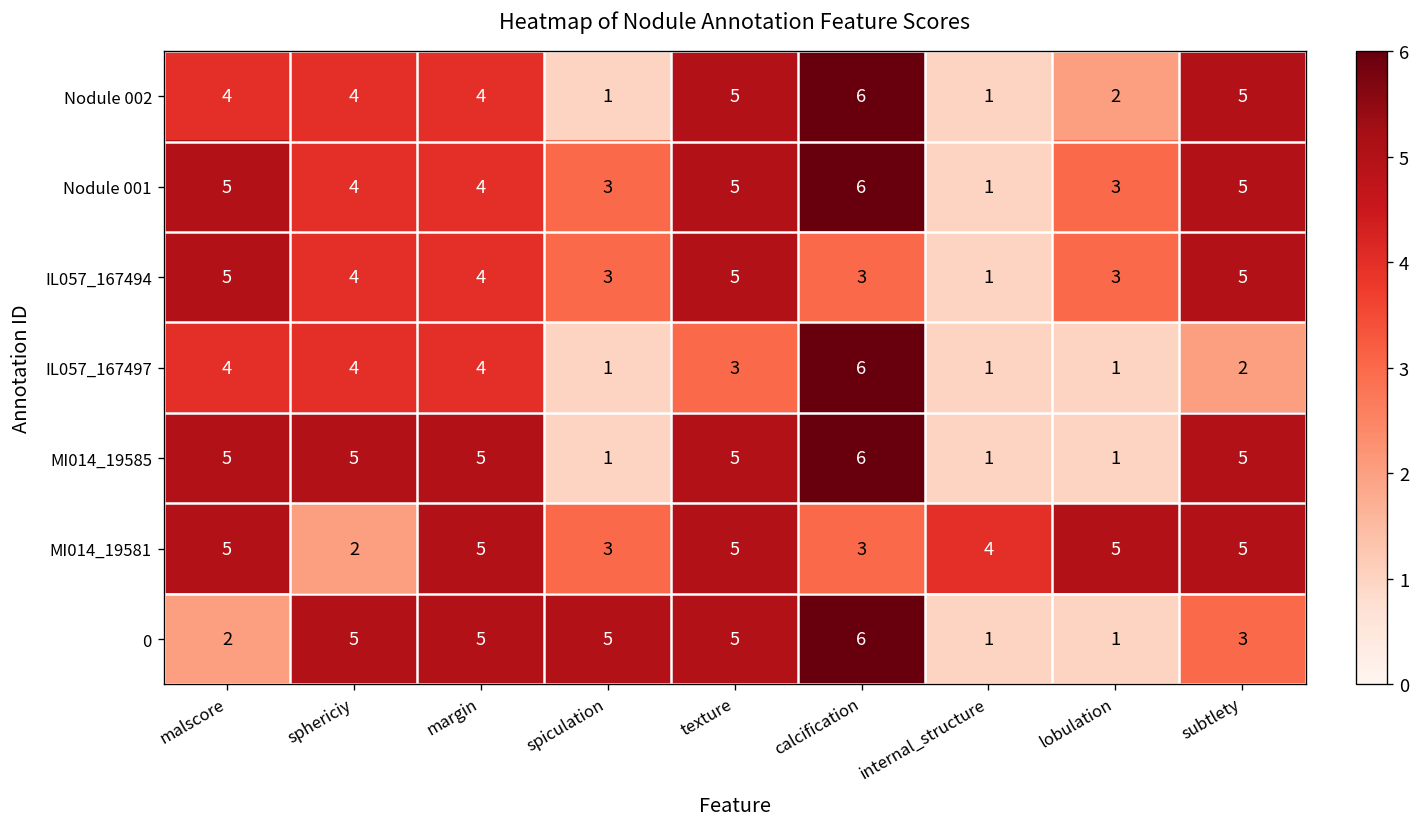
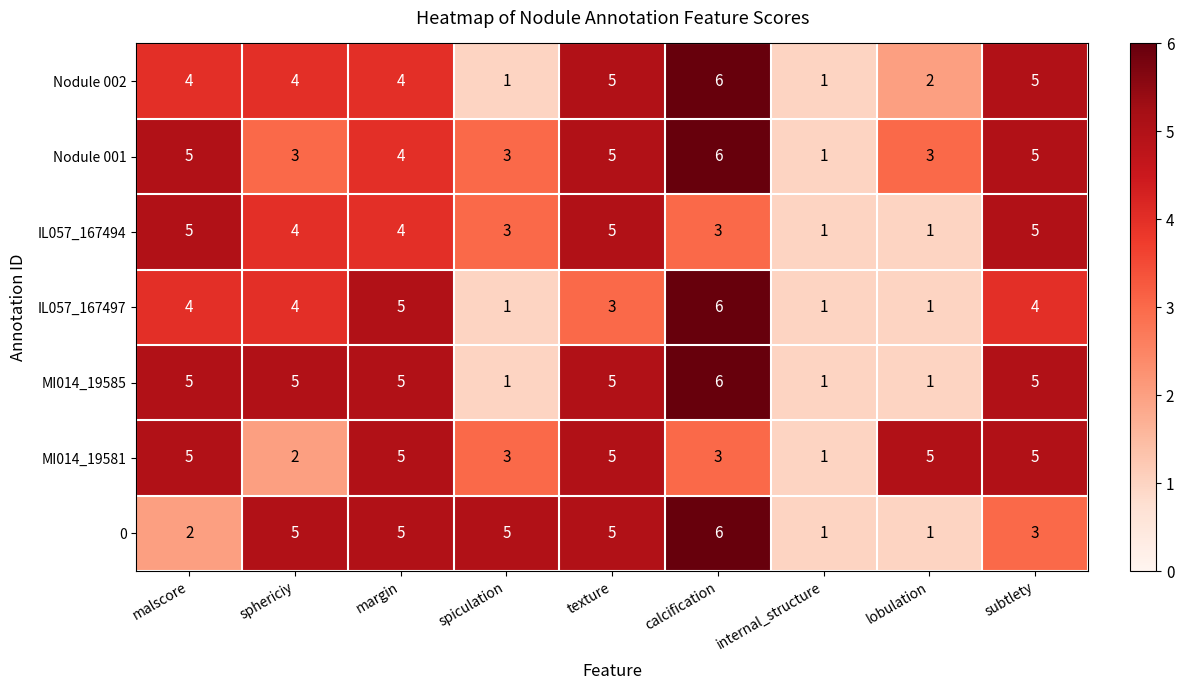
  {
    "Nodule 002": {
      "malscore": 4,
      "sphericiy": 4,
      "margin": 4,
      "spiculation": 1,
      "texture": 5,
      "calcification": 6,
      "internal_structure": 1,
      "lobulation": 2,
      "subtlety": 5
    },
    "Nodule 001": {
      "malscore": 5,
-     "sphericiy": 4,
+     "sphericiy": 3,
      "margin": 4,
      "spiculation": 3,
      "texture": 5,
      "calcification": 6,
      "internal_structure": 1,
      "lobulation": 3,
      "subtlety": 5
    },
    "IL057_167494": {
      "malscore": 5,
      "sphericiy": 4,
      "margin": 4,
      "spiculation": 3,
      "texture": 5,
      "calcification": 3,
      "internal_structure": 1,
-     "lobulation": 3,
+     "lobulation": 1,
      "subtlety": 5
    },
    "IL057_167497": {
      "malscore": 4,
      "sphericiy": 4,
-     "margin": 4,
+     "margin": 5,
      "spiculation": 1,
      "texture": 3,
      "calcification": 6,
      "internal_structure": 1,
      "lobulation": 1,
-     "subtlety": 2
+     "subtlety": 4
    },
    "MI014_19585": {
      "malscore": 5,
      "sphericiy": 5,
      "margin": 5,
      "spiculation": 1,
      "texture": 5,
      "calcification": 6,
      "internal_structure": 1,
      "lobulation": 1,
      "subtlety": 5
    },
    "MI014_19581": {
      "malscore": 5,
      "sphericiy": 2,
      "margin": 5,
      "spiculation": 3,
      "texture": 5,
      "calcification": 3,
-     "internal_structure": 4,
+     "internal_structure": 1,
      "lobulation": 5,
      "subtlety": 5
    },
    "0": {
      "malscore": 2,
      "sphericiy": 5,
      "margin": 5,
      "spiculation": 5,
      "texture": 5,
      "calcification": 6,
      "internal_structure": 1,
      "lobulation": 1,
      "subtlety": 3
    }
  }
